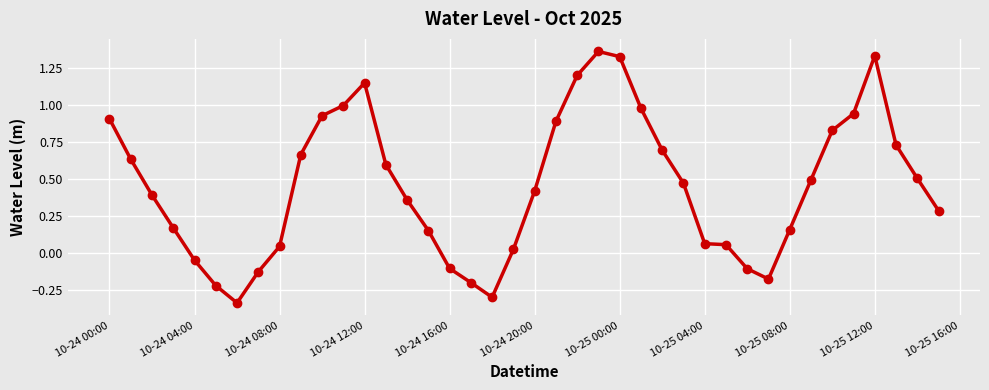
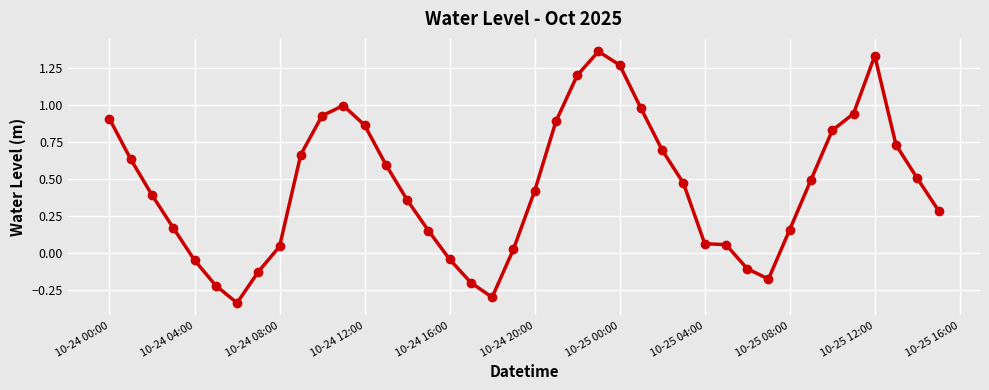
  {
    "10-24 00:00": 0.91,
    "10-24 04:00": -0.05,
    "10-24 08:00": 0.05,
-   "10-24 12:00": 1.15,
-   "10-24 16:00": -0.10,
+   "10-24 12:00": 0.87,
+   "10-24 16:00": -0.04,
    "10-24 20:00": 0.42,
-   "10-25 00:00": 1.33,
+   "10-25 00:00": 1.27,
    "10-25 04:00": 0.06,
    "10-25 08:00": 0.16,
    "10-25 12:00": 1.33
  }
